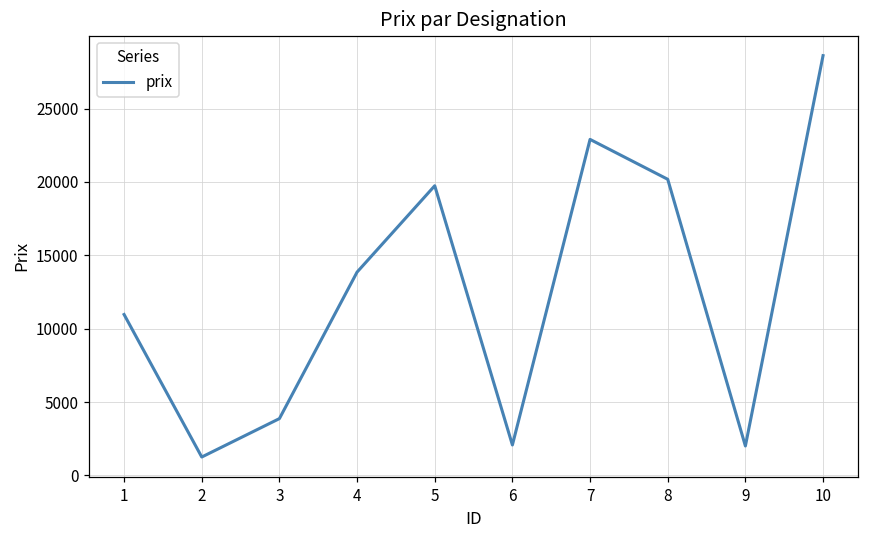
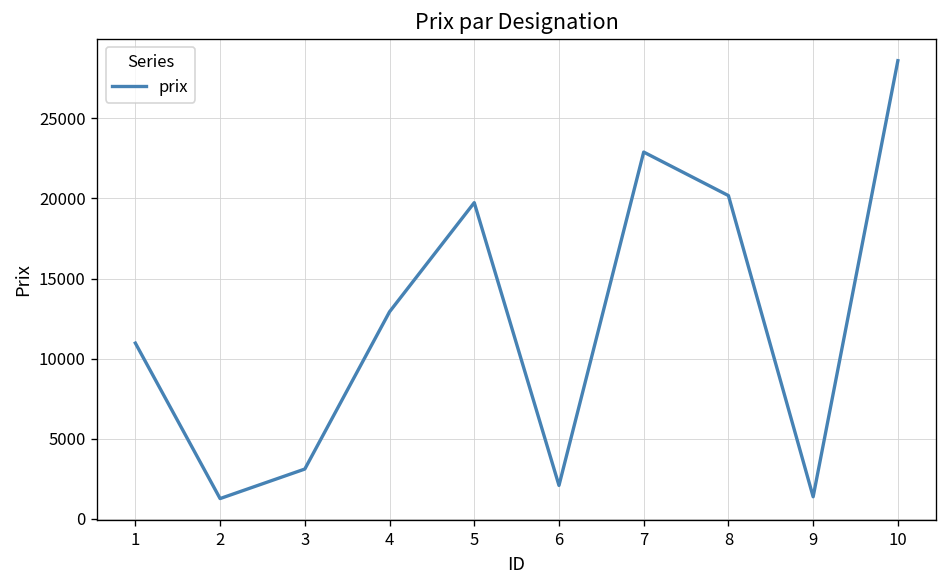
  {
    "1": 11000,
    "2": 1300,
-   "3": 3900,
-   "4": 13900,
+   "3": 3100,
+   "4": 12900,
    "5": 19700,
    "6": 2100,
    "7": 22900,
    "8": 20200,
-   "9": 2000,
+   "9": 1400,
    "10": 28600
  }
